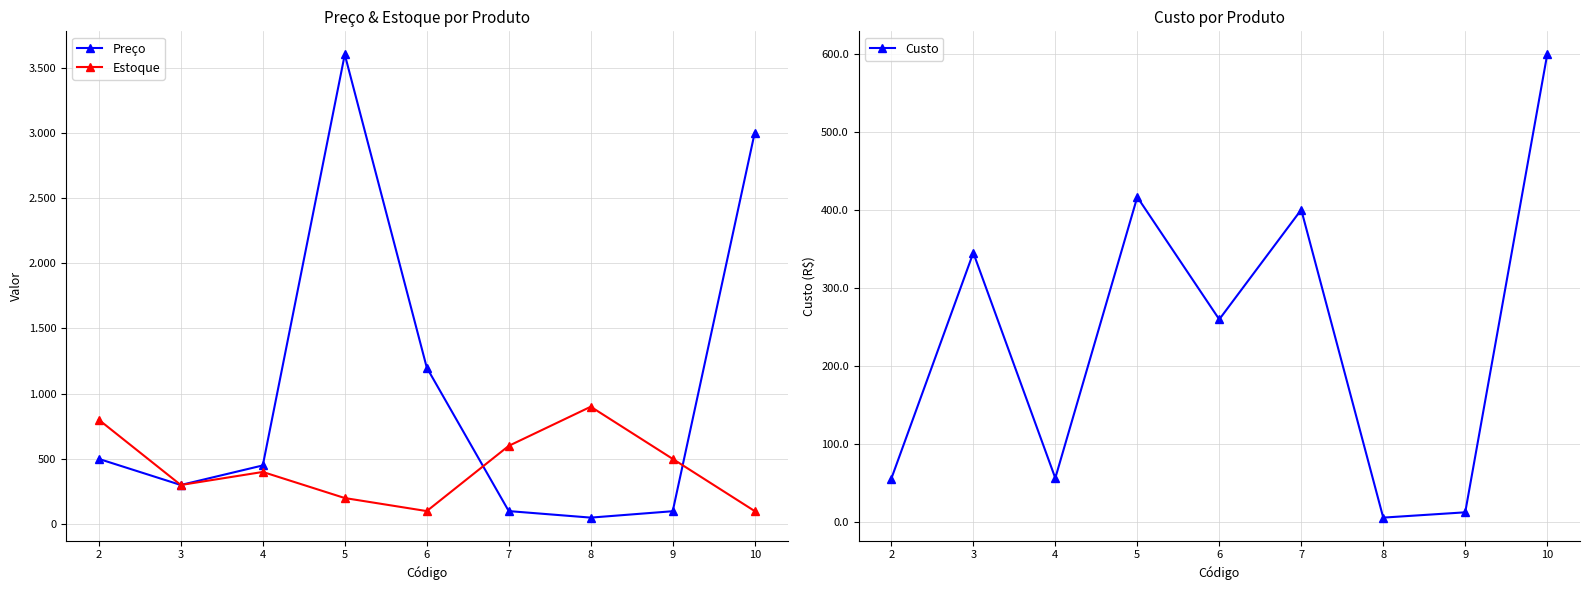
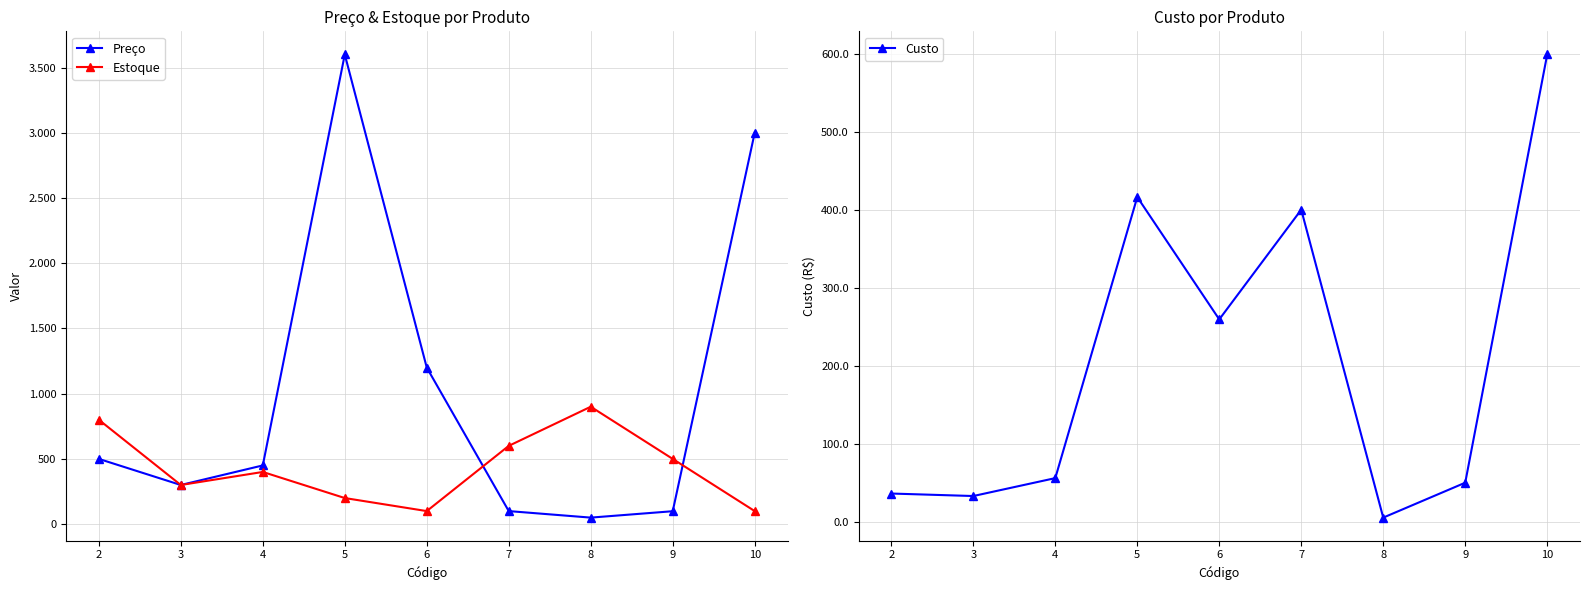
  {
    "Custo por Produto": {
-     "2": 60,
-     "3": 350,
+     "2": 40,
+     "3": 30,
      "4": 60,
      "5": 420,
      "6": 260,
      "7": 400,
      "8": 10,
-     "9": 10,
+     "9": 50,
      "10": 600
    }
  }
